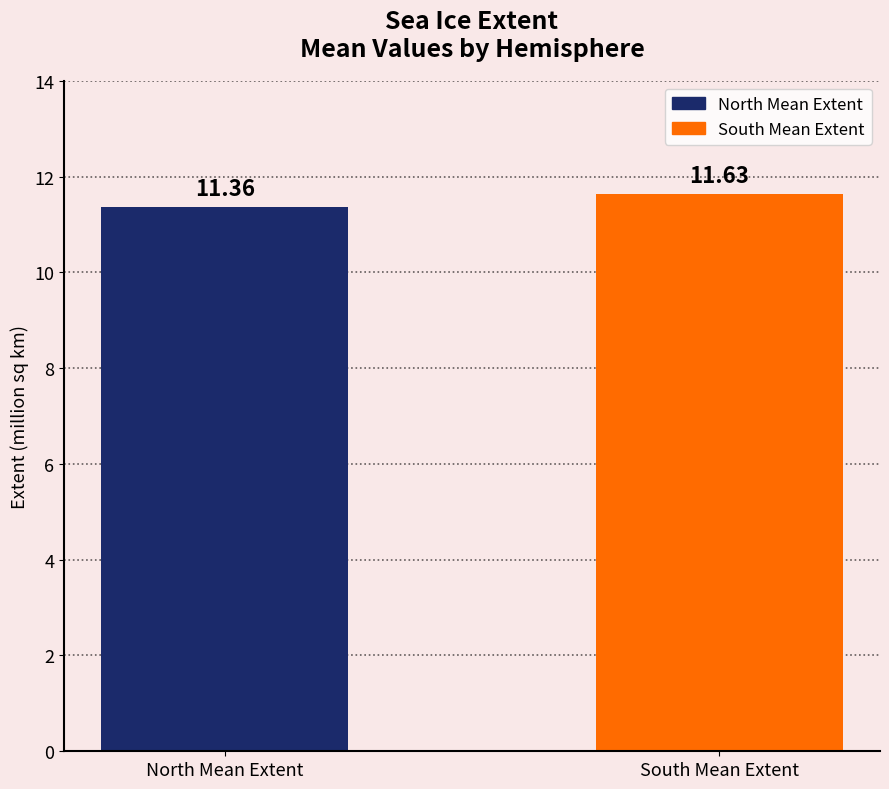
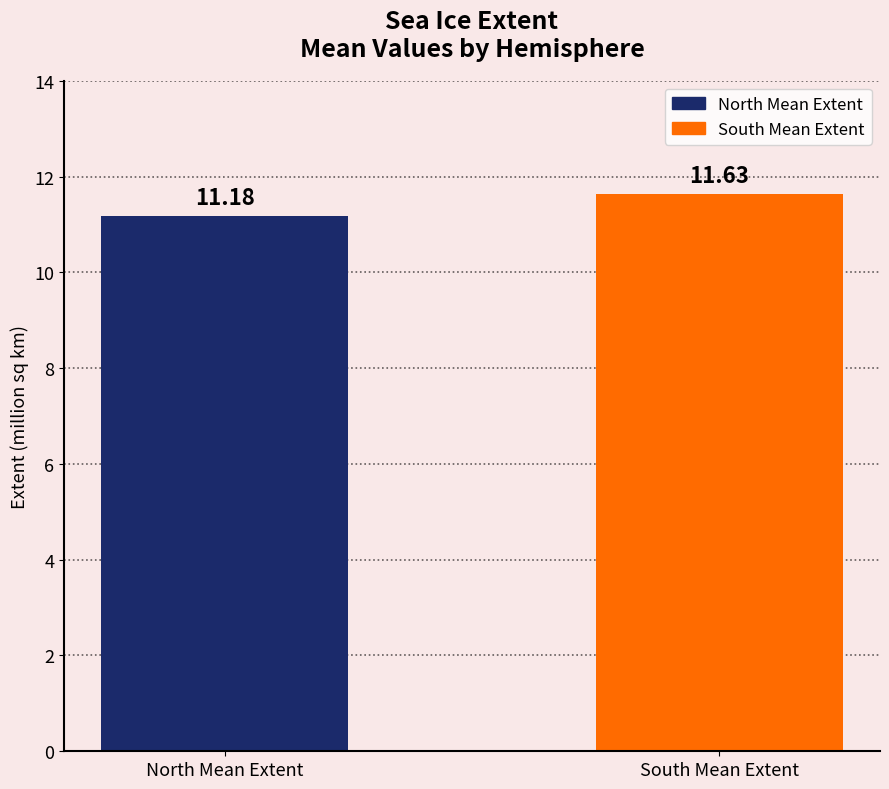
  {
-   "North Mean Extent": 11.36,
+   "North Mean Extent": 11.18,
    "South Mean Extent": 11.63
  }
